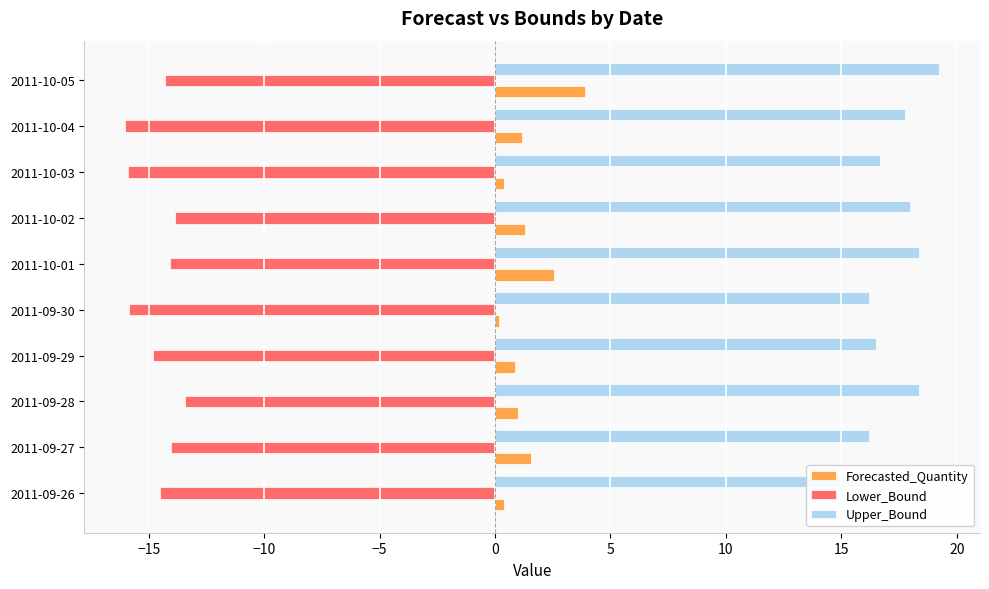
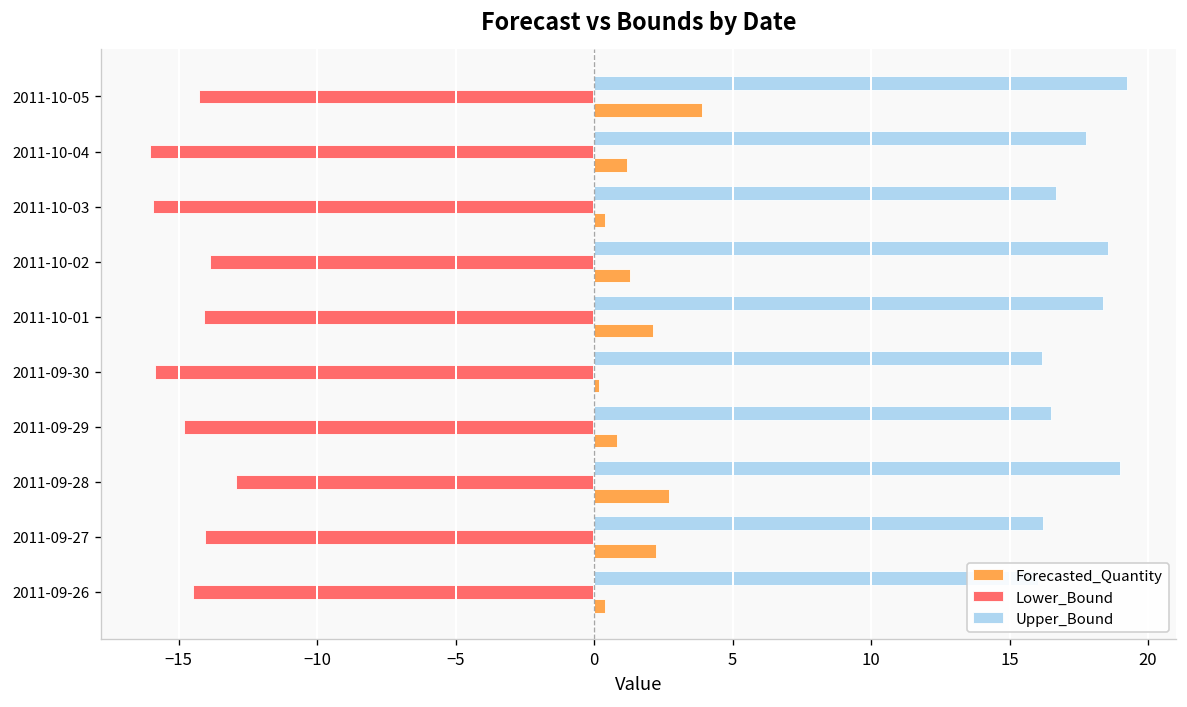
  {
    "Forecasted_Quantity": {
      "2011-10-05": 3.9,
      "2011-10-04": 1.2,
      "2011-10-03": 0.4,
      "2011-10-02": 1.3,
-     "2011-10-01": 2.6,
+     "2011-10-01": 2.1,
      "2011-09-30": 0.2,
      "2011-09-29": 0.8,
-     "2011-09-28": 1.0,
-     "2011-09-27": 1.6,
+     "2011-09-28": 2.7,
+     "2011-09-27": 2.2,
      "2011-09-26": 0.4
    },
    "Lower_Bound": {
      "2011-10-05": -14.3,
      "2011-10-04": -16.0,
      "2011-10-03": -15.9,
      "2011-10-02": -13.9,
      "2011-10-01": -14.1,
      "2011-09-30": -15.8,
      "2011-09-29": -14.8,
-     "2011-09-28": -13.4,
+     "2011-09-28": -12.9,
      "2011-09-27": -14.1,
      "2011-09-26": -14.5
    },
    "Upper_Bound": {
      "2011-10-05": 19.2,
      "2011-10-04": 17.8,
      "2011-10-03": 16.7,
-     "2011-10-02": 18.0,
+     "2011-10-02": 18.6,
      "2011-10-01": 18.4,
      "2011-09-30": 16.2,
      "2011-09-29": 16.5,
-     "2011-09-28": 18.4,
+     "2011-09-28": 19.0,
      "2011-09-27": 16.2
    }
  }
